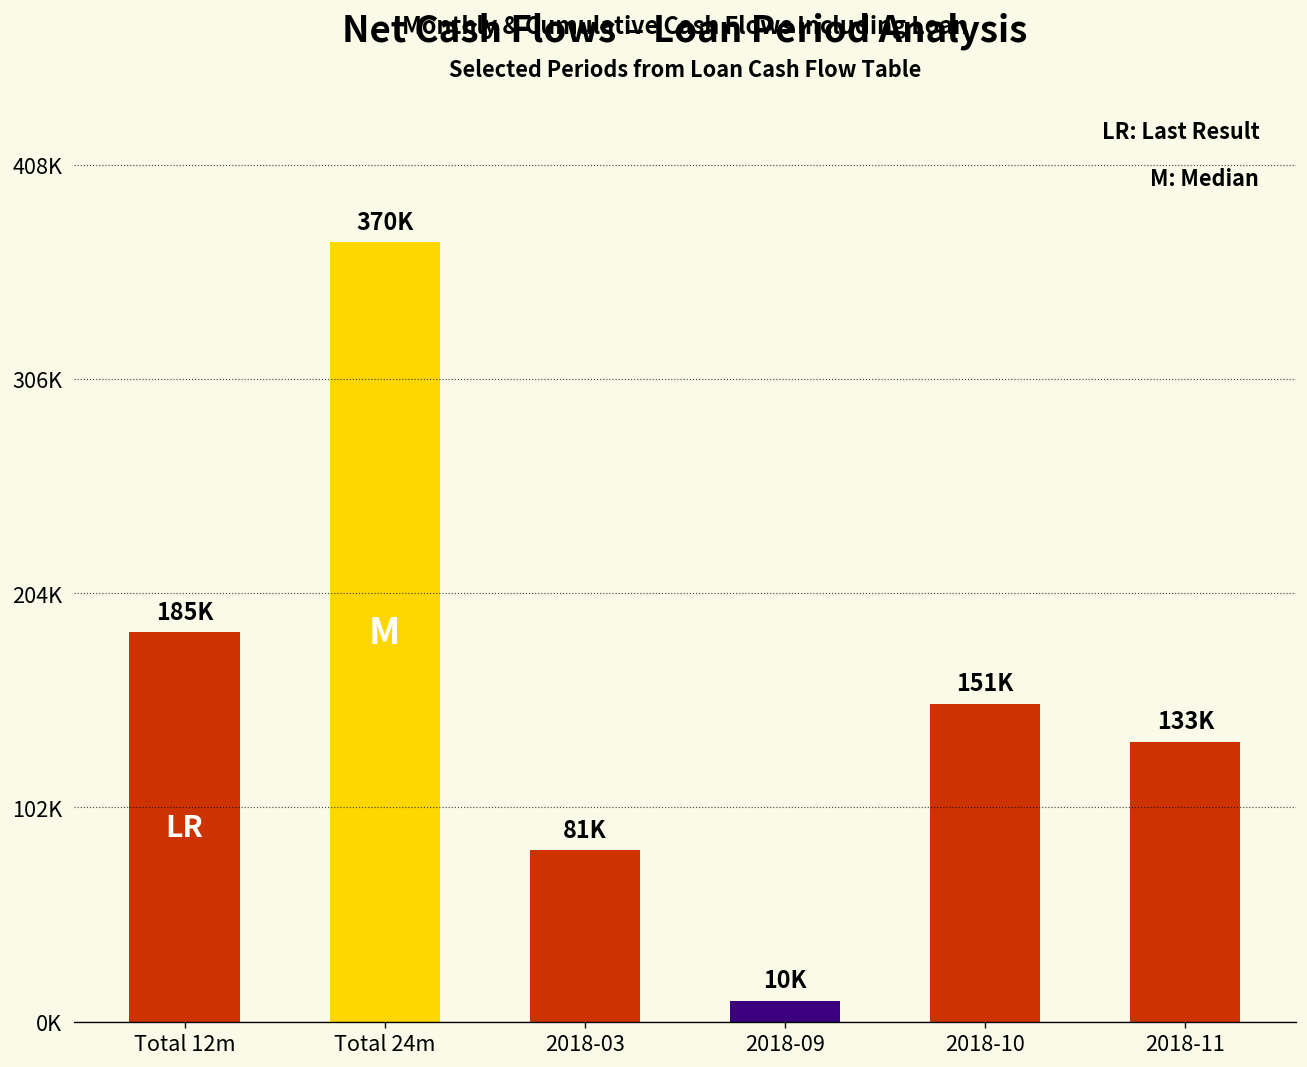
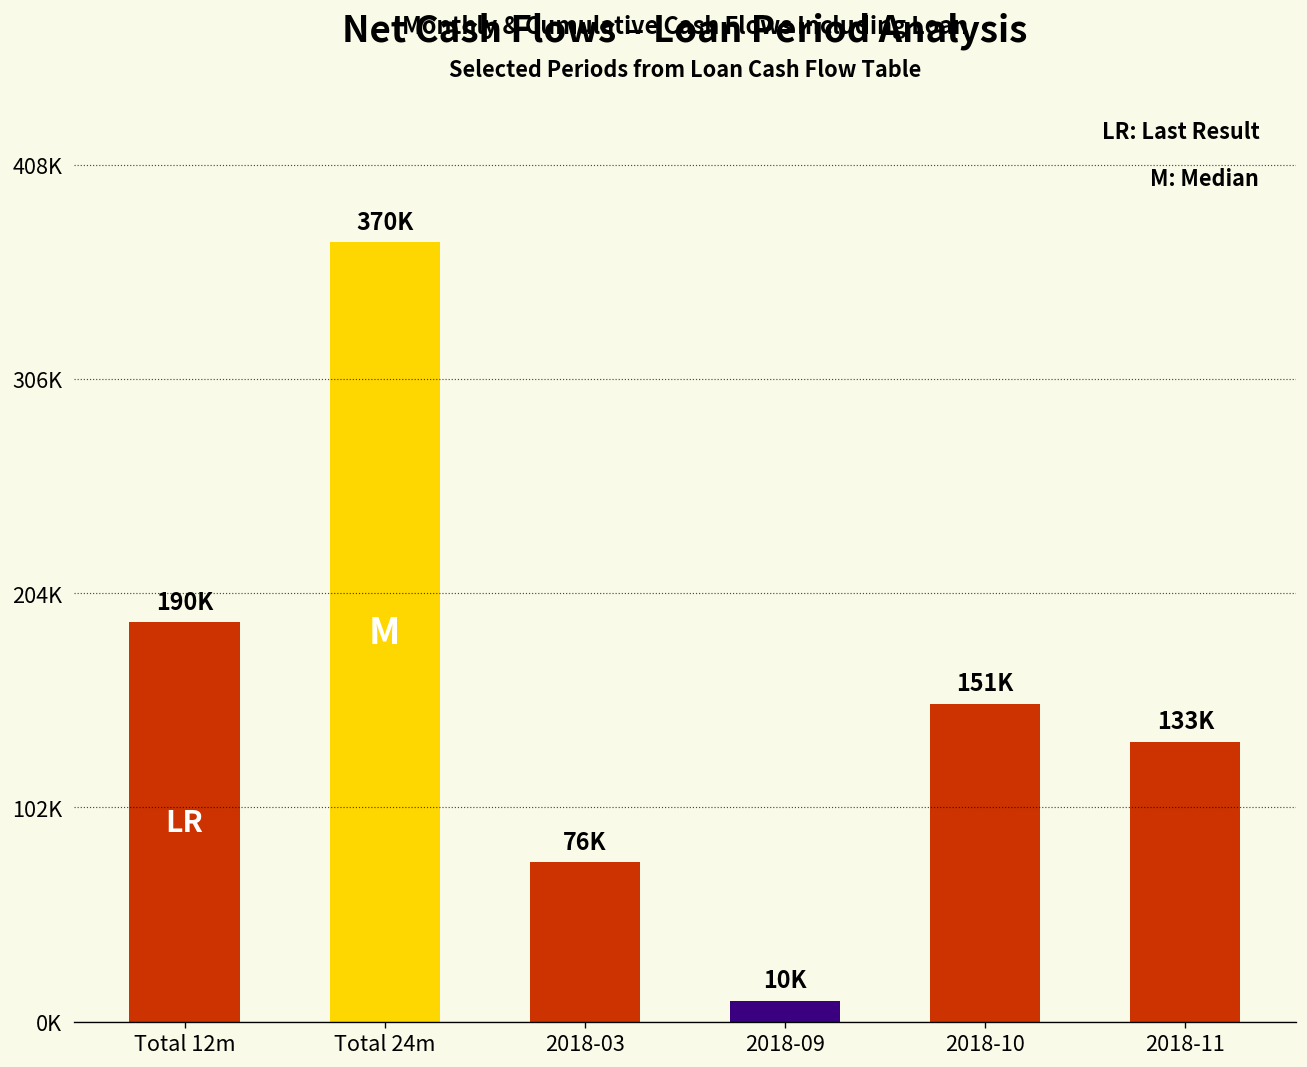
  {
-   "Total 12m": "185K",
+   "Total 12m": "190K",
    "Total 24m": "370K",
-   "2018-03": "81K",
+   "2018-03": "76K",
    "2018-09": "10K",
    "2018-10": "151K",
    "2018-11": "133K"
  }
